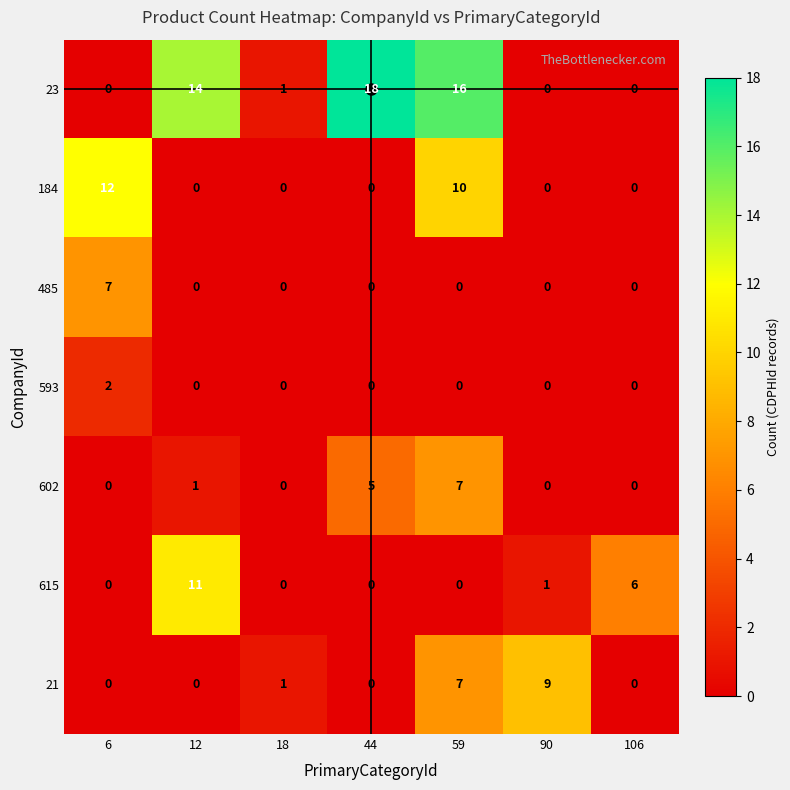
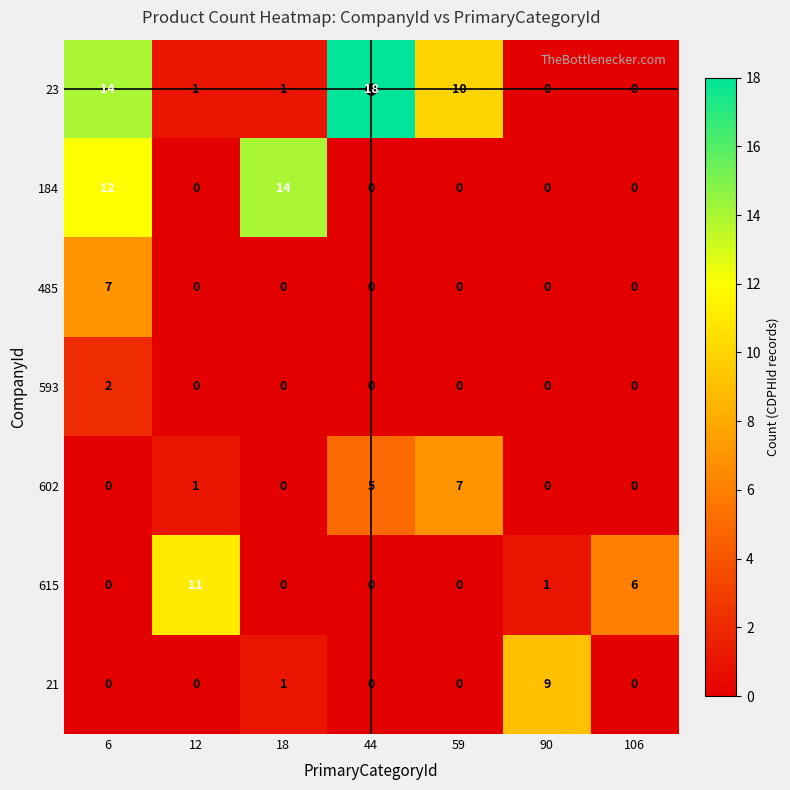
  {
    "23": {
-     "6": 0,
-     "12": 14,
+     "6": 14,
+     "12": 1,
      "18": 1,
-     "59": 16,
+     "59": 10,
      "90": 0
    },
    "184": {
      "6": 12,
      "12": 0,
-     "18": 0,
+     "18": 14,
      "44": 0,
-     "59": 10,
+     "59": 0,
      "90": 0,
      "106": 0
    },
    "485": {
      "6": 7,
      "12": 0,
      "18": 0,
      "44": 0,
      "59": 0,
      "90": 0,
      "106": 0
    },
    "593": {
      "6": 2,
      "12": 0,
      "18": 0,
      "44": 0,
      "59": 0,
      "90": 0,
      "106": 0
    },
    "602": {
      "6": 0,
      "12": 1,
      "18": 0,
      "44": 5,
      "59": 7,
      "90": 0,
      "106": 0
    },
    "615": {
      "6": 0,
      "12": 11,
      "18": 0,
      "44": 0,
      "59": 0,
      "90": 1,
      "106": 6
    },
    "21": {
      "6": 0,
      "12": 0,
      "18": 1,
      "44": 0,
-     "59": 7,
+     "59": 0,
      "90": 9,
      "106": 0
    }
  }
